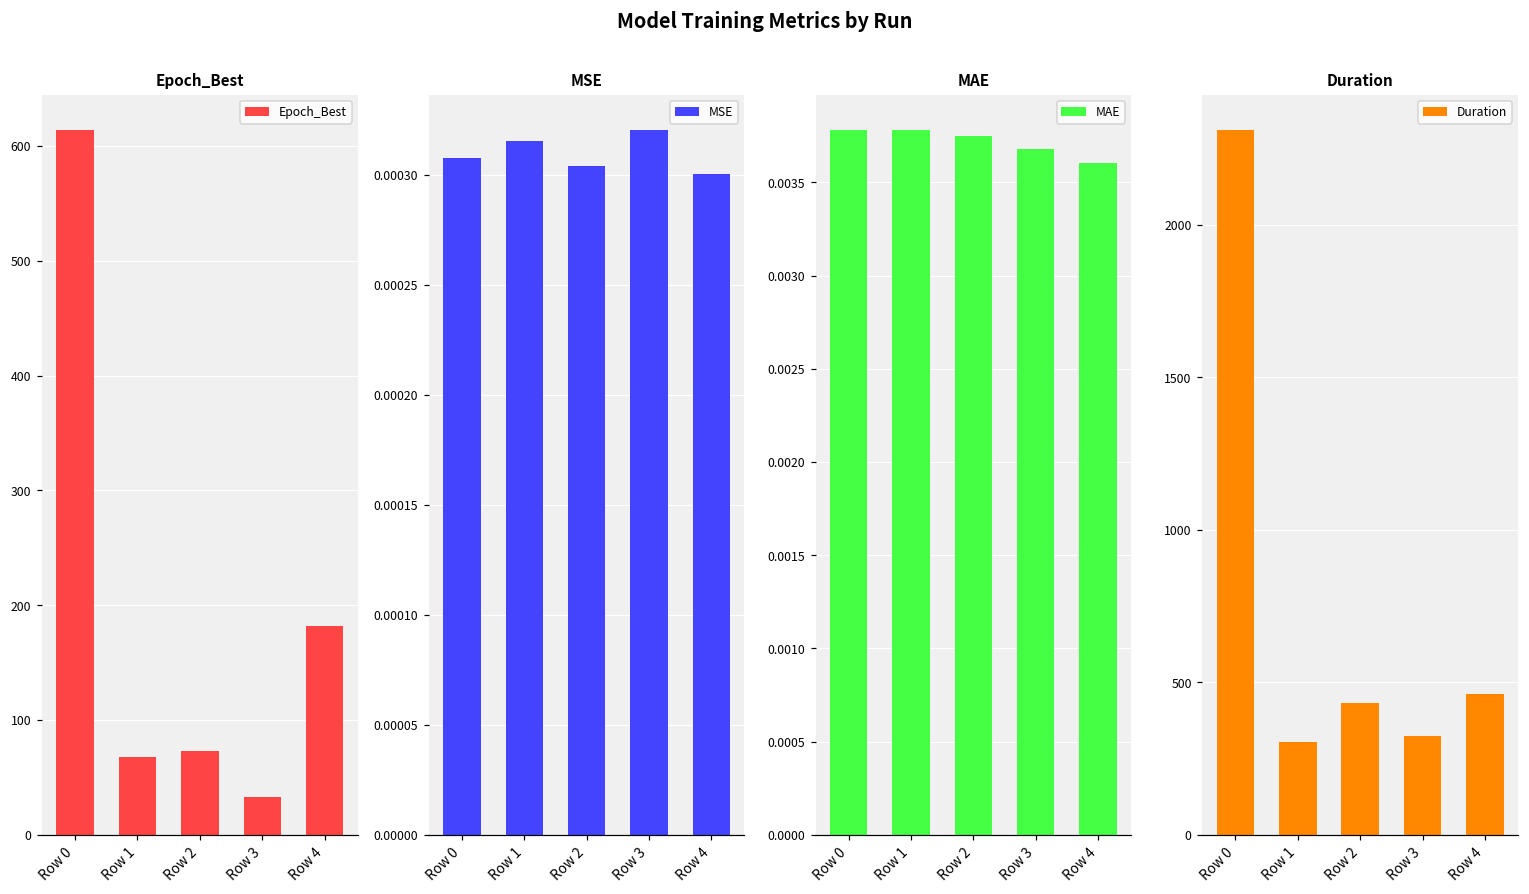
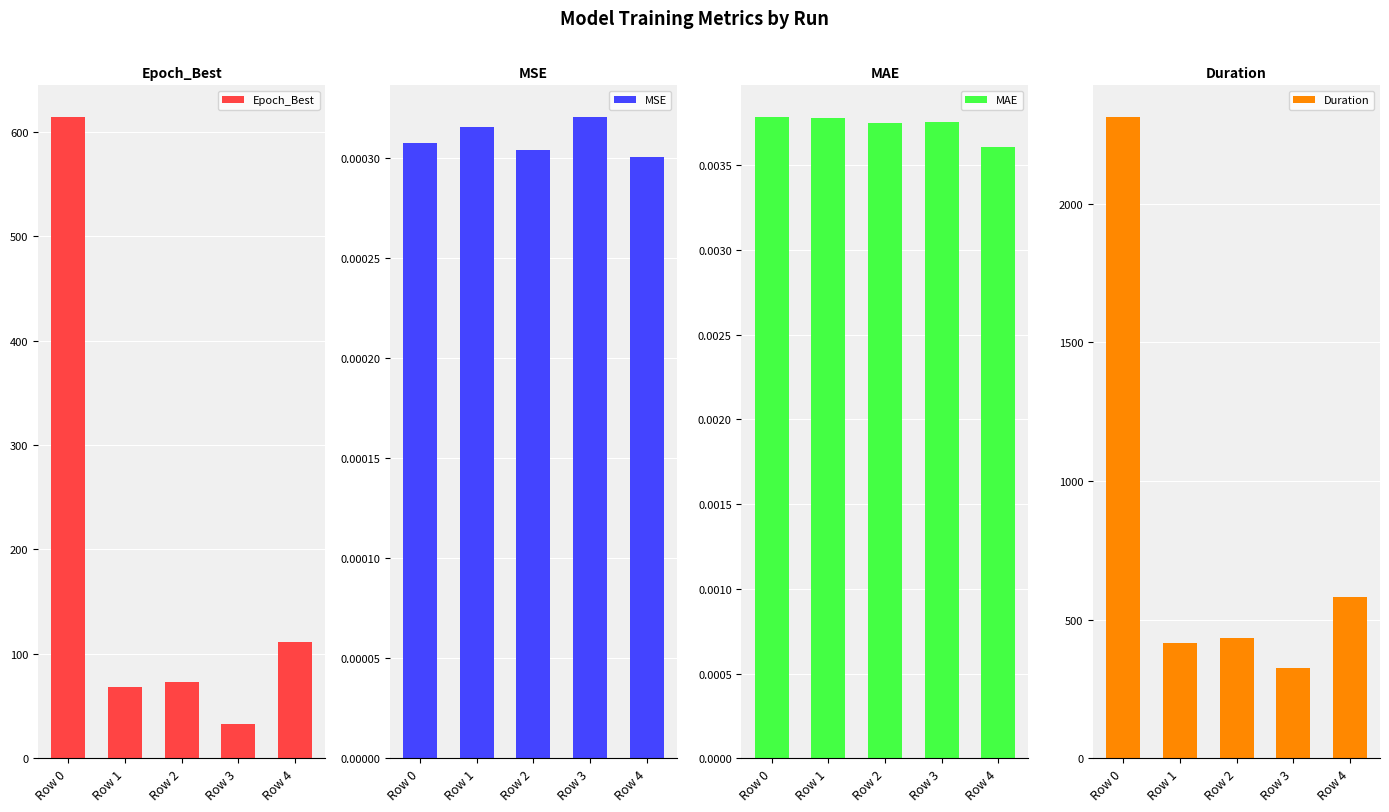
  {
    "Epoch_Best": {
      "Row 0": 614,
      "Row 1": 68,
      "Row 2": 73,
      "Row 3": 33,
-     "Row 4": 182
+     "Row 4": 111
    },
    "MSE": {
      "Row 0": 0.000307,
      "Row 1": 0.000315,
      "Row 2": 0.000304,
      "Row 3": 0.000320,
      "Row 4": 0.000300
    },
    "MAE": {
      "Row 0": 0.00378,
      "Row 1": 0.00378,
      "Row 2": 0.00375,
-     "Row 3": 0.00368,
+     "Row 3": 0.00375,
      "Row 4": 0.00361
    },
    "Duration": {
      "Row 0": 2310,
-     "Row 1": 300,
+     "Row 1": 420,
      "Row 2": 430,
      "Row 3": 330,
-     "Row 4": 460
+     "Row 4": 580
    }
  }
